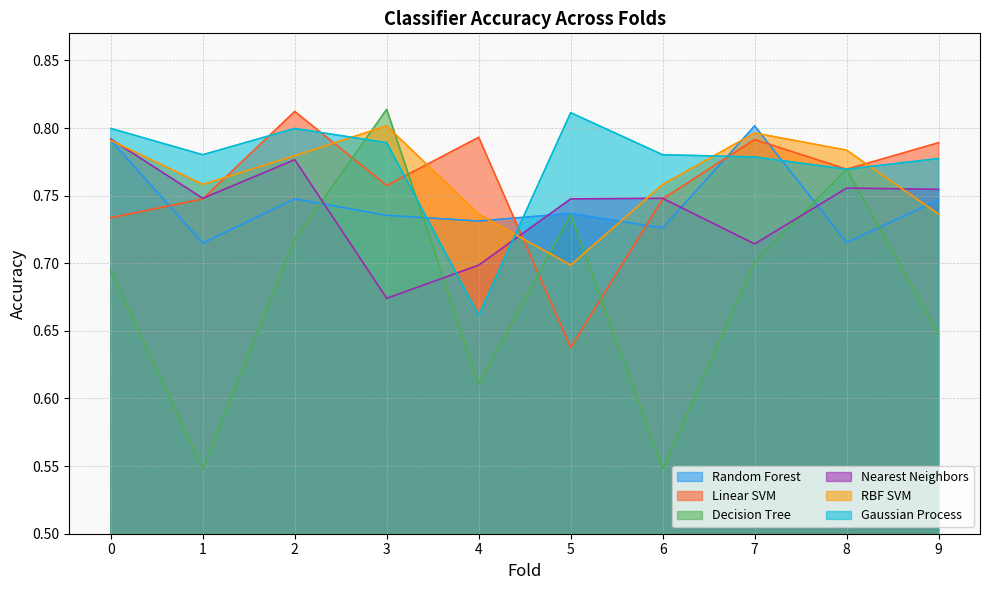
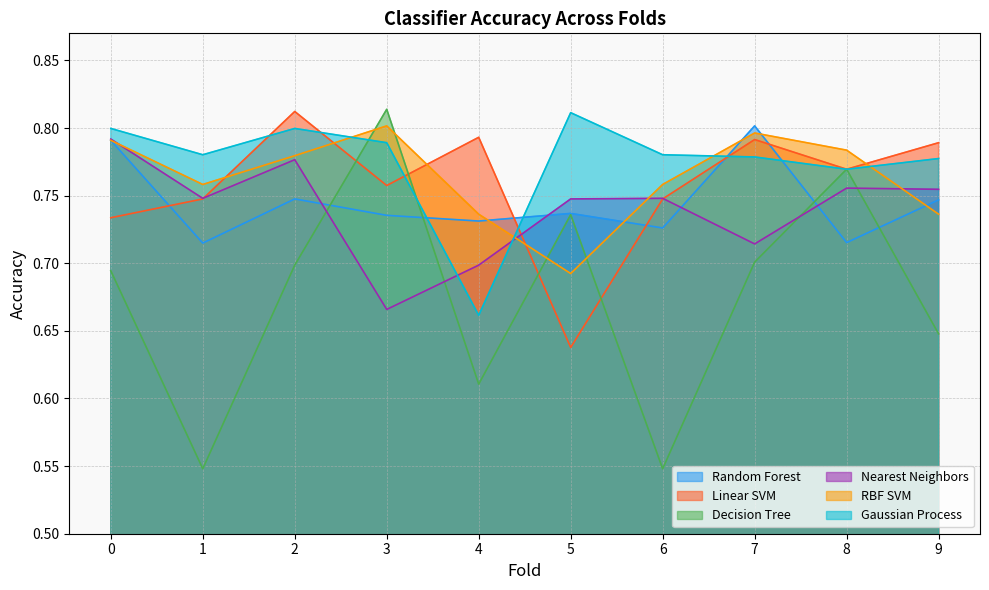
  {
    "Linear SVM": {
      "0": 0.734,
      "2": 0.812,
      "3": 0.757,
      "4": 0.793,
      "5": 0.638,
      "7": 0.791,
      "9": 0.789
    },
    "Decision Tree": {
      "0": 0.694,
      "1": 0.548,
-     "2": 0.717,
+     "2": 0.699,
      "3": 0.814,
      "4": 0.611,
      "6": 0.548,
      "7": 0.701,
      "9": 0.648
    },
    "Nearest Neighbors": {
      "2": 0.777,
-     "3": 0.674,
+     "3": 0.666,
      "4": 0.699,
      "5": 0.748,
      "7": 0.714,
      "8": 0.756,
      "9": 0.755
    },
    "RBF SVM": {
      "1": 0.758,
      "2": 0.780,
      "3": 0.802,
      "4": 0.736,
-     "5": 0.699,
+     "5": 0.692,
      "6": 0.758,
      "7": 0.796,
      "8": 0.784,
      "9": 0.736
    }
  }
